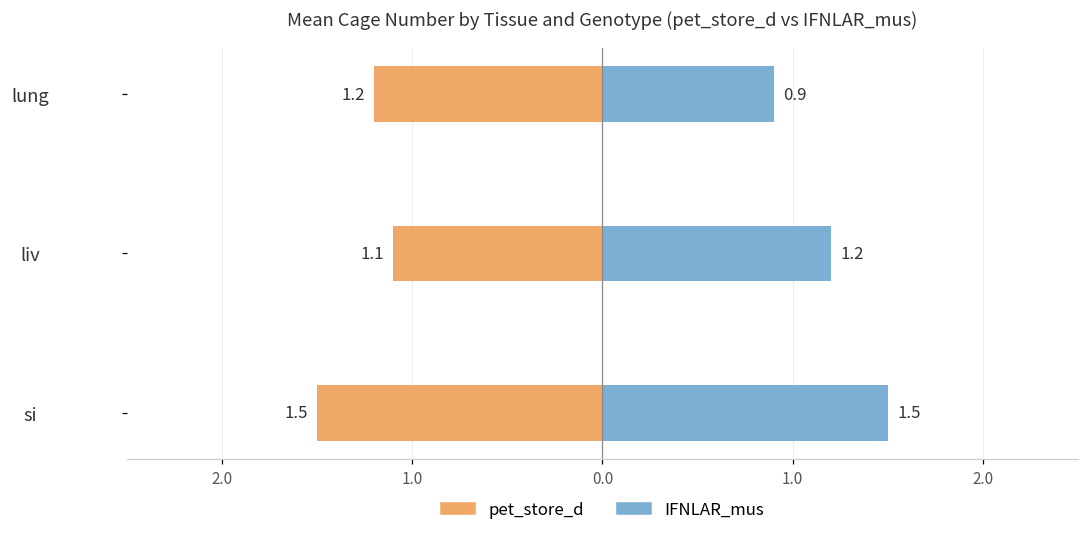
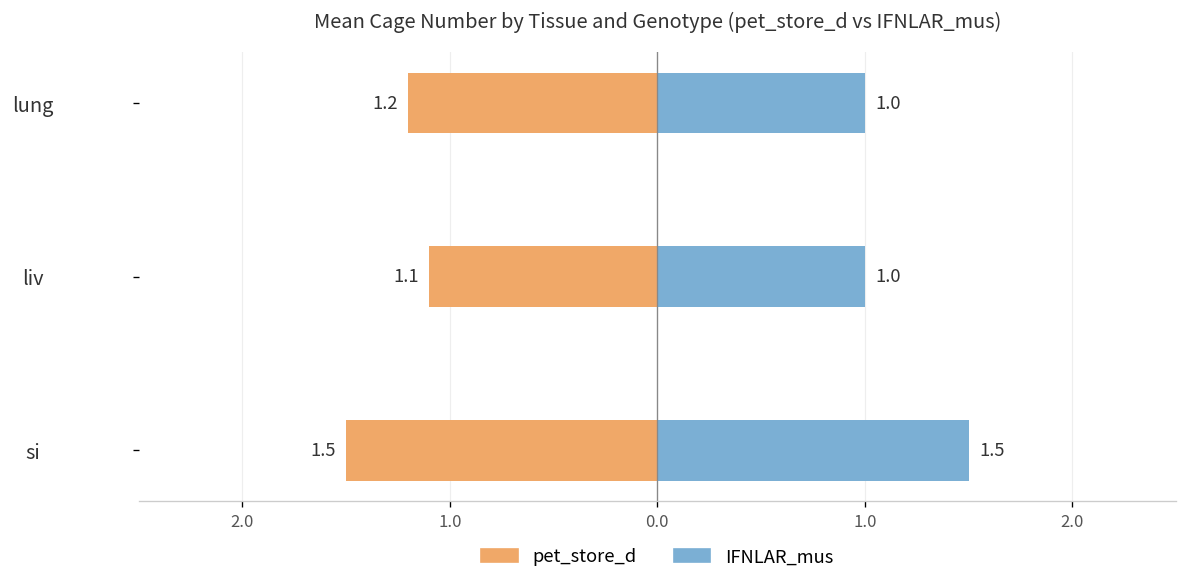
  {
    "IFNLAR_mus": {
-     "lung": 0.9,
-     "liv": 1.2,
+     "lung": 1.0,
+     "liv": 1.0,
      "si": 1.5
    }
  }
